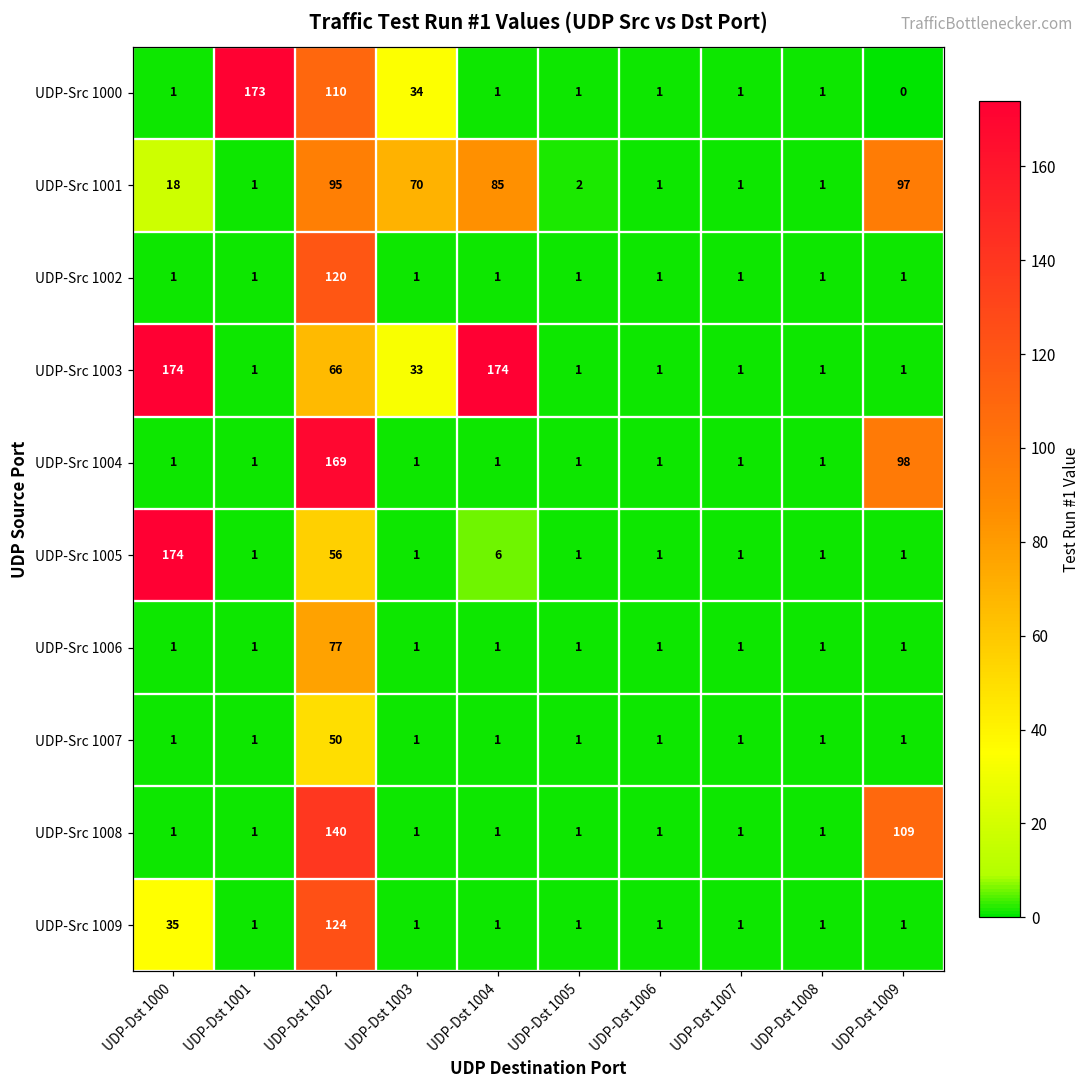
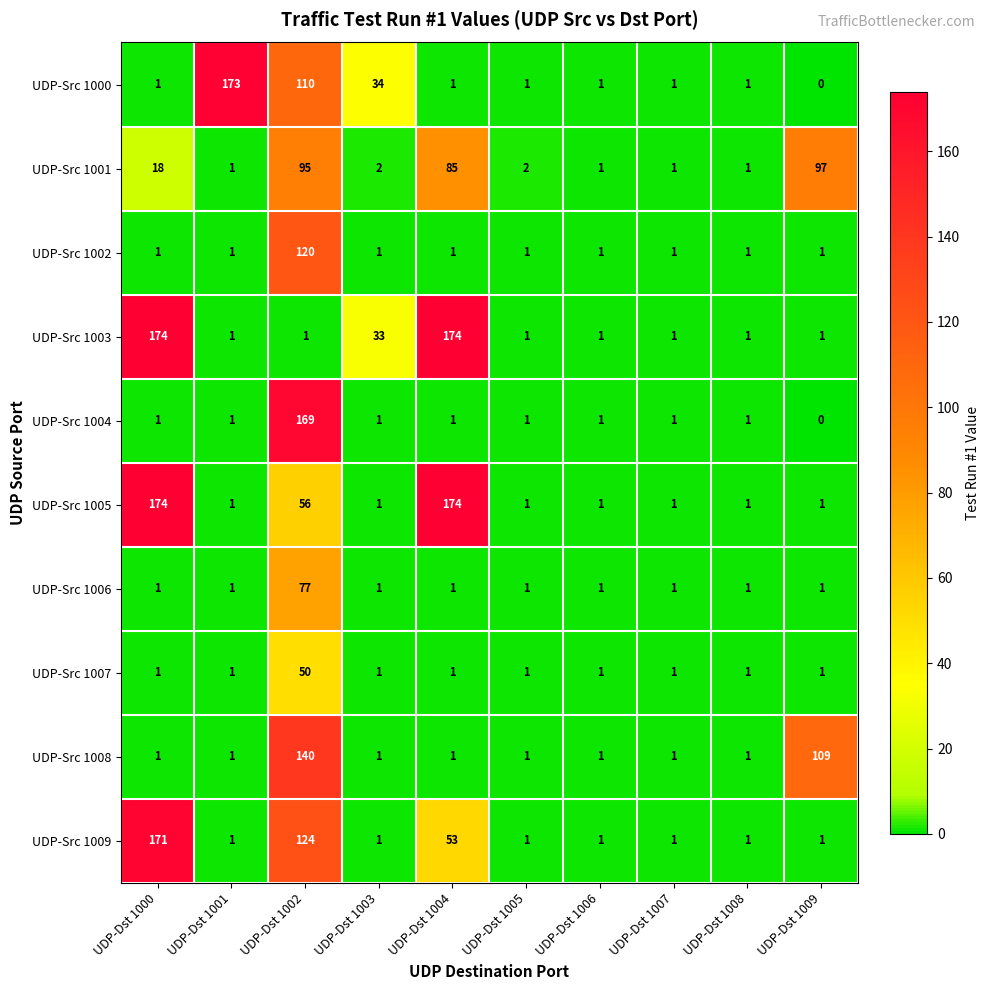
  {
    "UDP-Src 1000": {
      "UDP-Dst 1000": 1,
      "UDP-Dst 1001": 173,
      "UDP-Dst 1002": 110,
      "UDP-Dst 1003": 34,
      "UDP-Dst 1004": 1,
      "UDP-Dst 1005": 1,
      "UDP-Dst 1006": 1,
      "UDP-Dst 1007": 1,
      "UDP-Dst 1008": 1,
      "UDP-Dst 1009": 0
    },
    "UDP-Src 1001": {
      "UDP-Dst 1000": 18,
      "UDP-Dst 1001": 1,
      "UDP-Dst 1002": 95,
-     "UDP-Dst 1003": 70,
+     "UDP-Dst 1003": 2,
      "UDP-Dst 1004": 85,
      "UDP-Dst 1005": 2,
      "UDP-Dst 1006": 1,
      "UDP-Dst 1007": 1,
      "UDP-Dst 1008": 1,
      "UDP-Dst 1009": 97
    },
    "UDP-Src 1002": {
      "UDP-Dst 1000": 1,
      "UDP-Dst 1001": 1,
      "UDP-Dst 1002": 120,
      "UDP-Dst 1003": 1,
      "UDP-Dst 1004": 1,
      "UDP-Dst 1005": 1,
      "UDP-Dst 1006": 1,
      "UDP-Dst 1007": 1,
      "UDP-Dst 1008": 1,
      "UDP-Dst 1009": 1
    },
    "UDP-Src 1003": {
      "UDP-Dst 1000": 174,
      "UDP-Dst 1001": 1,
-     "UDP-Dst 1002": 66,
+     "UDP-Dst 1002": 1,
      "UDP-Dst 1003": 33,
      "UDP-Dst 1004": 174,
      "UDP-Dst 1005": 1,
      "UDP-Dst 1006": 1,
      "UDP-Dst 1007": 1,
      "UDP-Dst 1008": 1,
      "UDP-Dst 1009": 1
    },
    "UDP-Src 1004": {
      "UDP-Dst 1000": 1,
      "UDP-Dst 1001": 1,
      "UDP-Dst 1002": 169,
      "UDP-Dst 1003": 1,
      "UDP-Dst 1004": 1,
      "UDP-Dst 1005": 1,
      "UDP-Dst 1006": 1,
      "UDP-Dst 1007": 1,
      "UDP-Dst 1008": 1,
-     "UDP-Dst 1009": 98
+     "UDP-Dst 1009": 0
    },
    "UDP-Src 1005": {
      "UDP-Dst 1000": 174,
      "UDP-Dst 1001": 1,
      "UDP-Dst 1002": 56,
      "UDP-Dst 1003": 1,
-     "UDP-Dst 1004": 6,
+     "UDP-Dst 1004": 174,
      "UDP-Dst 1005": 1,
      "UDP-Dst 1006": 1,
      "UDP-Dst 1007": 1,
      "UDP-Dst 1008": 1,
      "UDP-Dst 1009": 1
    },
    "UDP-Src 1006": {
      "UDP-Dst 1000": 1,
      "UDP-Dst 1001": 1,
      "UDP-Dst 1002": 77,
      "UDP-Dst 1003": 1,
      "UDP-Dst 1004": 1,
      "UDP-Dst 1005": 1,
      "UDP-Dst 1006": 1,
      "UDP-Dst 1007": 1,
      "UDP-Dst 1008": 1,
      "UDP-Dst 1009": 1
    },
    "UDP-Src 1007": {
      "UDP-Dst 1000": 1,
      "UDP-Dst 1001": 1,
      "UDP-Dst 1002": 50,
      "UDP-Dst 1003": 1,
      "UDP-Dst 1004": 1,
      "UDP-Dst 1005": 1,
      "UDP-Dst 1006": 1,
      "UDP-Dst 1007": 1,
      "UDP-Dst 1008": 1,
      "UDP-Dst 1009": 1
    },
    "UDP-Src 1008": {
      "UDP-Dst 1000": 1,
      "UDP-Dst 1001": 1,
      "UDP-Dst 1002": 140,
      "UDP-Dst 1003": 1,
      "UDP-Dst 1004": 1,
      "UDP-Dst 1005": 1,
      "UDP-Dst 1006": 1,
      "UDP-Dst 1007": 1,
      "UDP-Dst 1008": 1,
      "UDP-Dst 1009": 109
    },
    "UDP-Src 1009": {
-     "UDP-Dst 1000": 35,
+     "UDP-Dst 1000": 171,
      "UDP-Dst 1001": 1,
      "UDP-Dst 1002": 124,
      "UDP-Dst 1003": 1,
-     "UDP-Dst 1004": 1,
+     "UDP-Dst 1004": 53,
      "UDP-Dst 1005": 1,
      "UDP-Dst 1006": 1,
      "UDP-Dst 1007": 1,
      "UDP-Dst 1008": 1,
      "UDP-Dst 1009": 1
    }
  }
